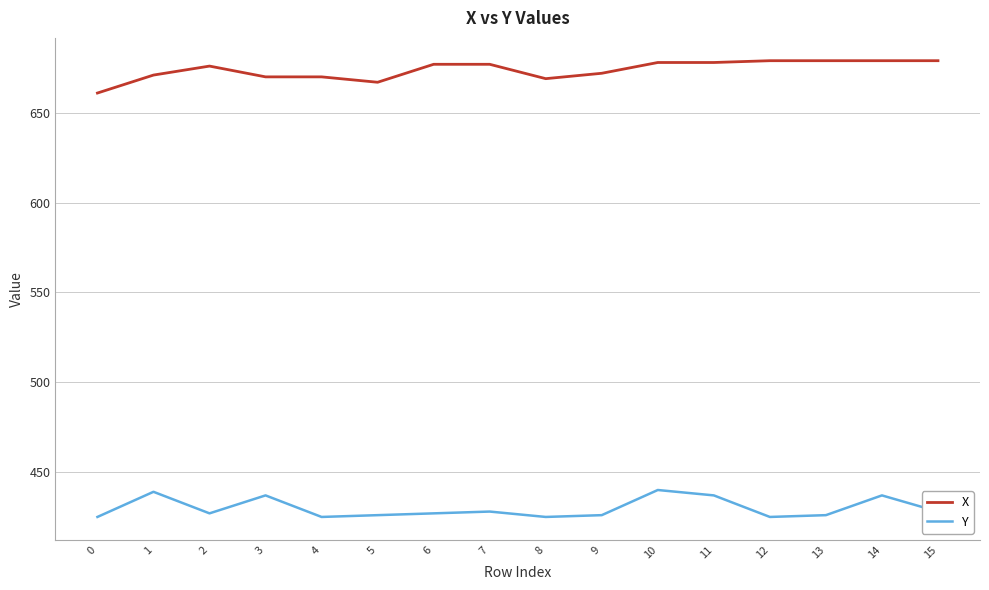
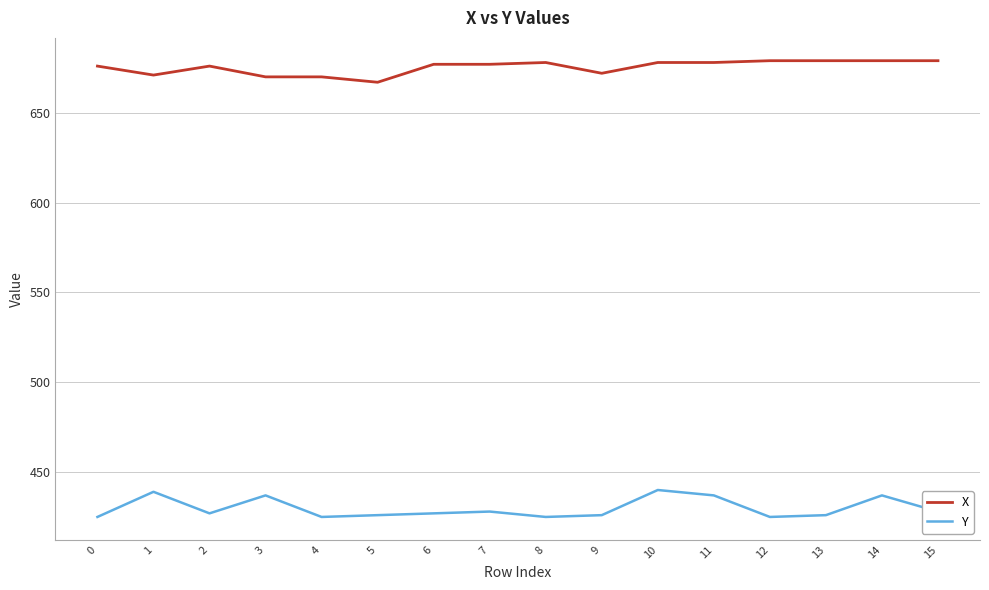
  {
    "X": {
-     "0": 661,
+     "0": 676,
      "1": 671,
      "2": 676,
      "3": 670,
      "4": 670,
      "5": 667,
      "6": 677,
      "7": 677,
-     "8": 669,
+     "8": 678,
      "9": 672,
      "10": 678,
      "11": 678,
      "12": 679,
      "13": 679,
      "14": 679,
      "15": 679
    },
    "Y": {
      "0": 425,
      "1": 439,
      "2": 427,
      "3": 437,
      "4": 425,
      "5": 426,
      "6": 427,
      "7": 428,
      "8": 425,
      "9": 426,
      "10": 440,
      "11": 437,
      "12": 425,
      "13": 426,
      "14": 437
    }
  }
